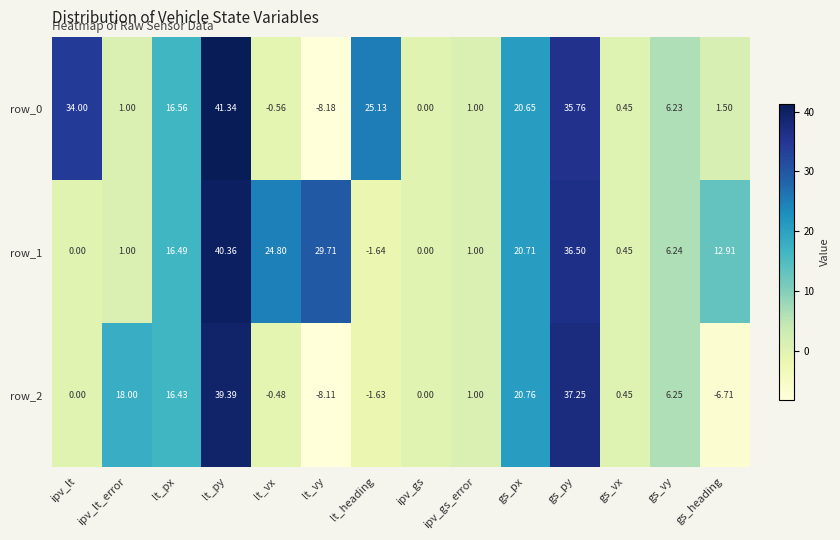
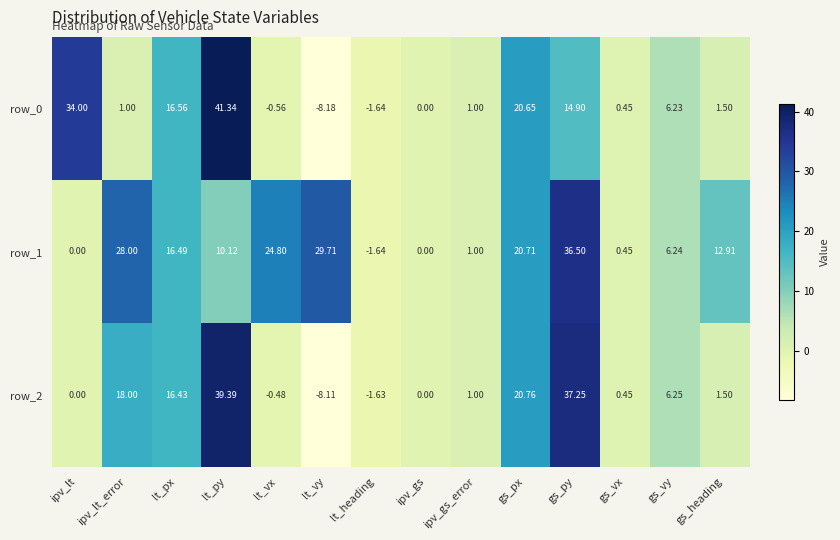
  {
    "row_0": {
      "ipv_lt": 34.00,
      "ipv_lt_error": 1.00,
      "lt_px": 16.56,
      "lt_py": 41.34,
      "lt_vx": -0.56,
      "lt_vy": -8.18,
-     "lt_heading": 25.13,
+     "lt_heading": -1.64,
      "ipv_gs": 0.00,
      "ipv_gs_error": 1.00,
      "gs_px": 20.65,
-     "gs_py": 35.76,
+     "gs_py": 14.90,
      "gs_vx": 0.45,
      "gs_vy": 6.23,
      "gs_heading": 1.50
    },
    "row_1": {
      "ipv_lt": 0.00,
-     "ipv_lt_error": 1.00,
+     "ipv_lt_error": 28.00,
      "lt_px": 16.49,
-     "lt_py": 40.36,
+     "lt_py": 10.12,
      "lt_vx": 24.80,
      "lt_vy": 29.71,
      "lt_heading": -1.64,
      "ipv_gs": 0.00,
      "ipv_gs_error": 1.00,
      "gs_px": 20.71,
      "gs_py": 36.50,
      "gs_vx": 0.45,
      "gs_vy": 6.24,
      "gs_heading": 12.91
    },
    "row_2": {
      "ipv_lt": 0.00,
      "ipv_lt_error": 18.00,
      "lt_px": 16.43,
      "lt_py": 39.39,
      "lt_vx": -0.48,
      "lt_vy": -8.11,
      "lt_heading": -1.63,
      "ipv_gs": 0.00,
      "ipv_gs_error": 1.00,
      "gs_px": 20.76,
      "gs_py": 37.25,
      "gs_vx": 0.45,
      "gs_vy": 6.25,
-     "gs_heading": -6.71
+     "gs_heading": 1.50
    }
  }
